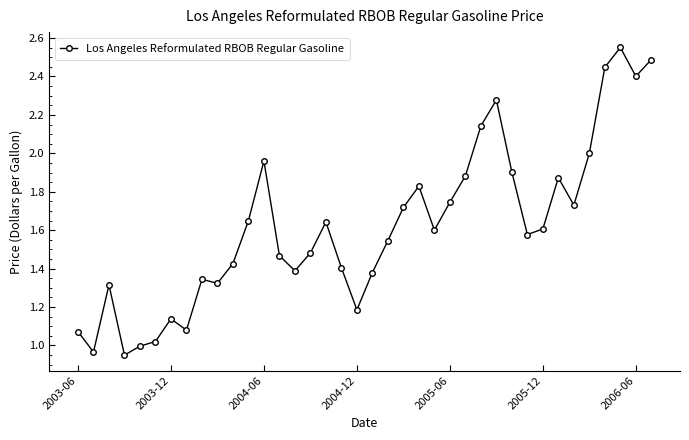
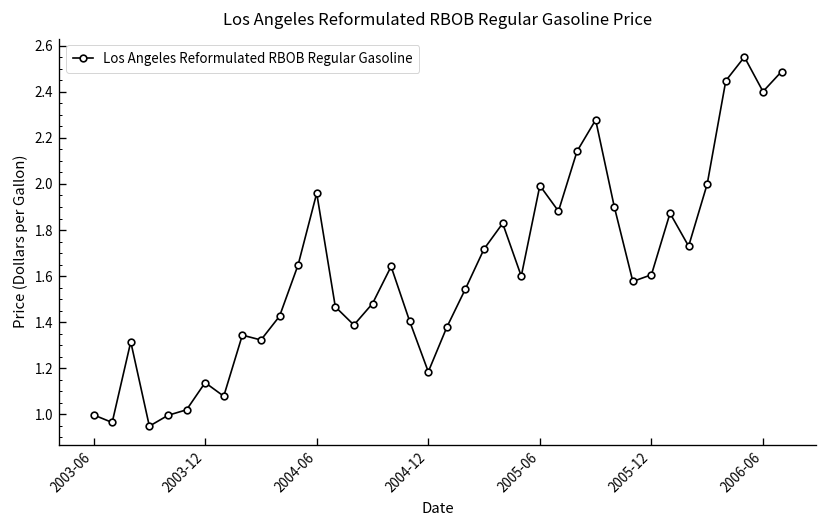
  {
-   "2003-06": 1.07,
+   "2003-06": 1.00,
    "2003-12": 1.14,
    "2004-06": 1.96,
    "2004-12": 1.19,
-   "2005-06": 1.75,
+   "2005-06": 1.99,
    "2005-12": 1.61,
    "2006-06": 2.40
  }
